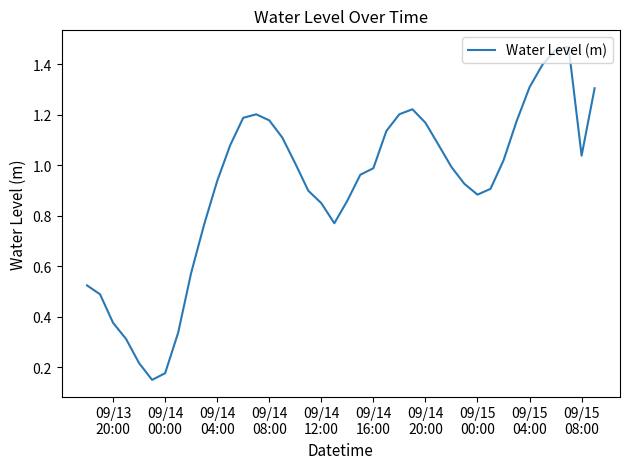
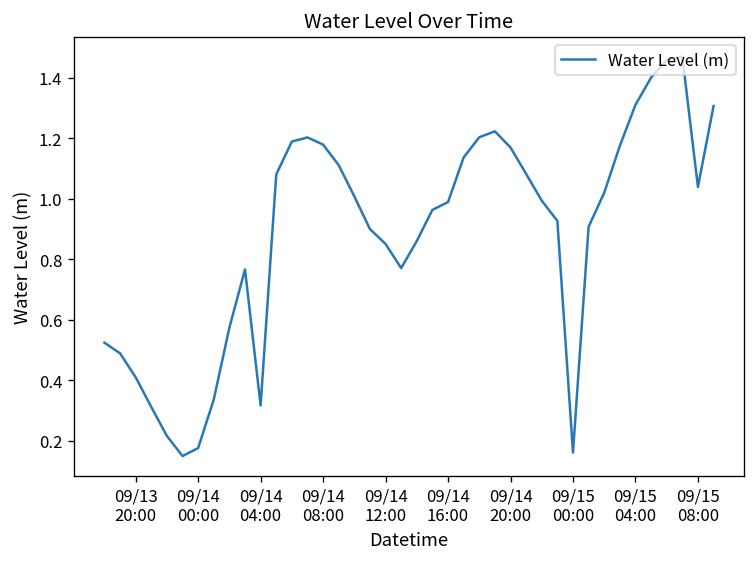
  {
-   "09/13 20:00": 0.38,
+   "09/13 20:00": 0.41,
    "09/14 00:00": 0.18,
-   "09/14 04:00": 0.94,
+   "09/14 04:00": 0.32,
    "09/14 08:00": 1.18,
    "09/14 12:00": 0.85,
    "09/14 16:00": 0.99,
    "09/14 20:00": 1.17,
-   "09/15 00:00": 0.88,
+   "09/15 00:00": 0.16,
    "09/15 04:00": 1.31,
    "09/15 08:00": 1.04
  }
